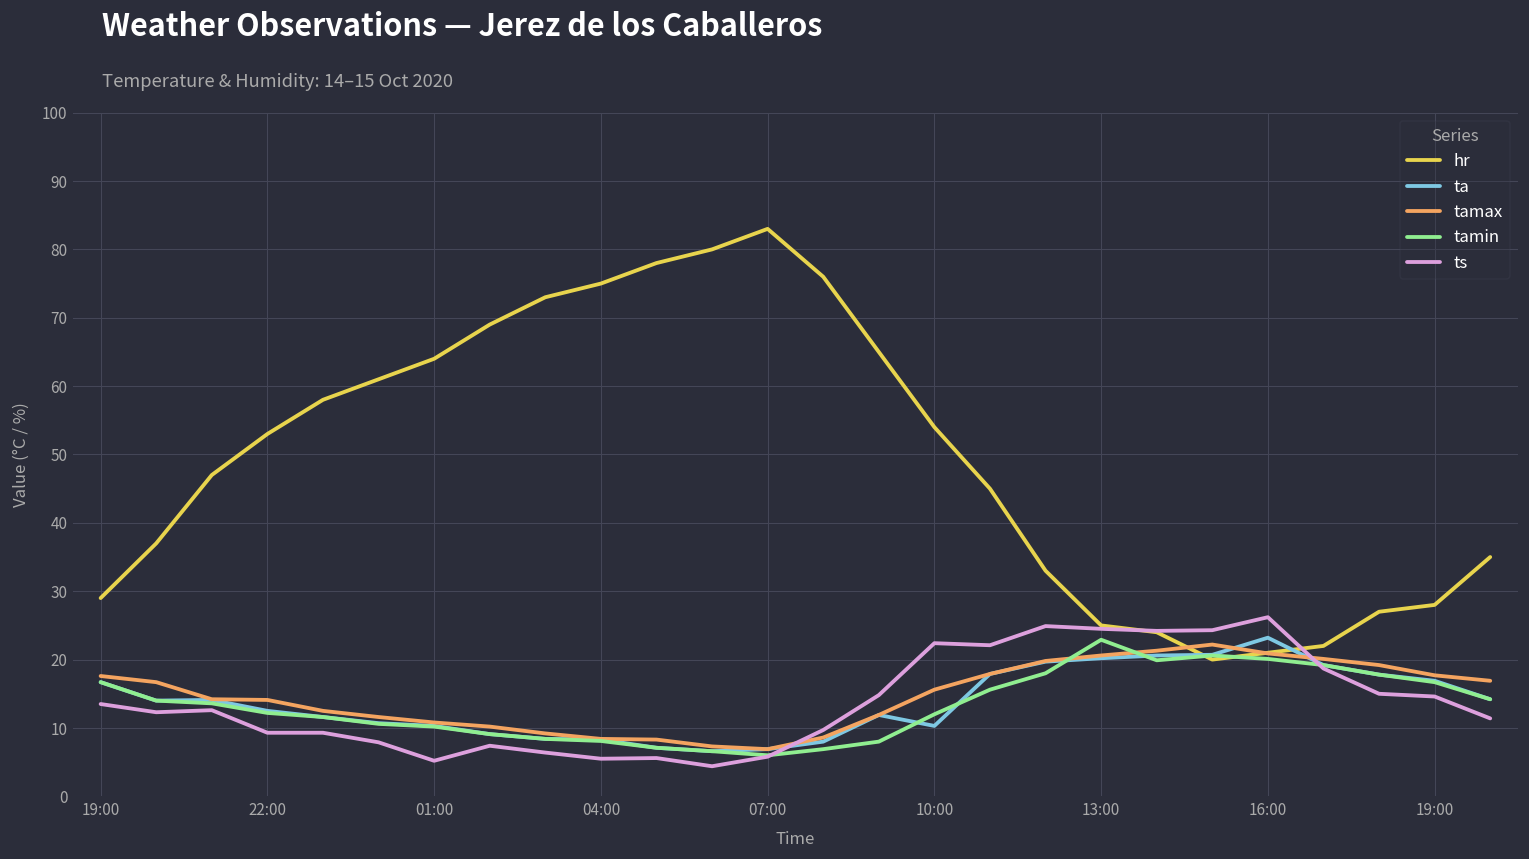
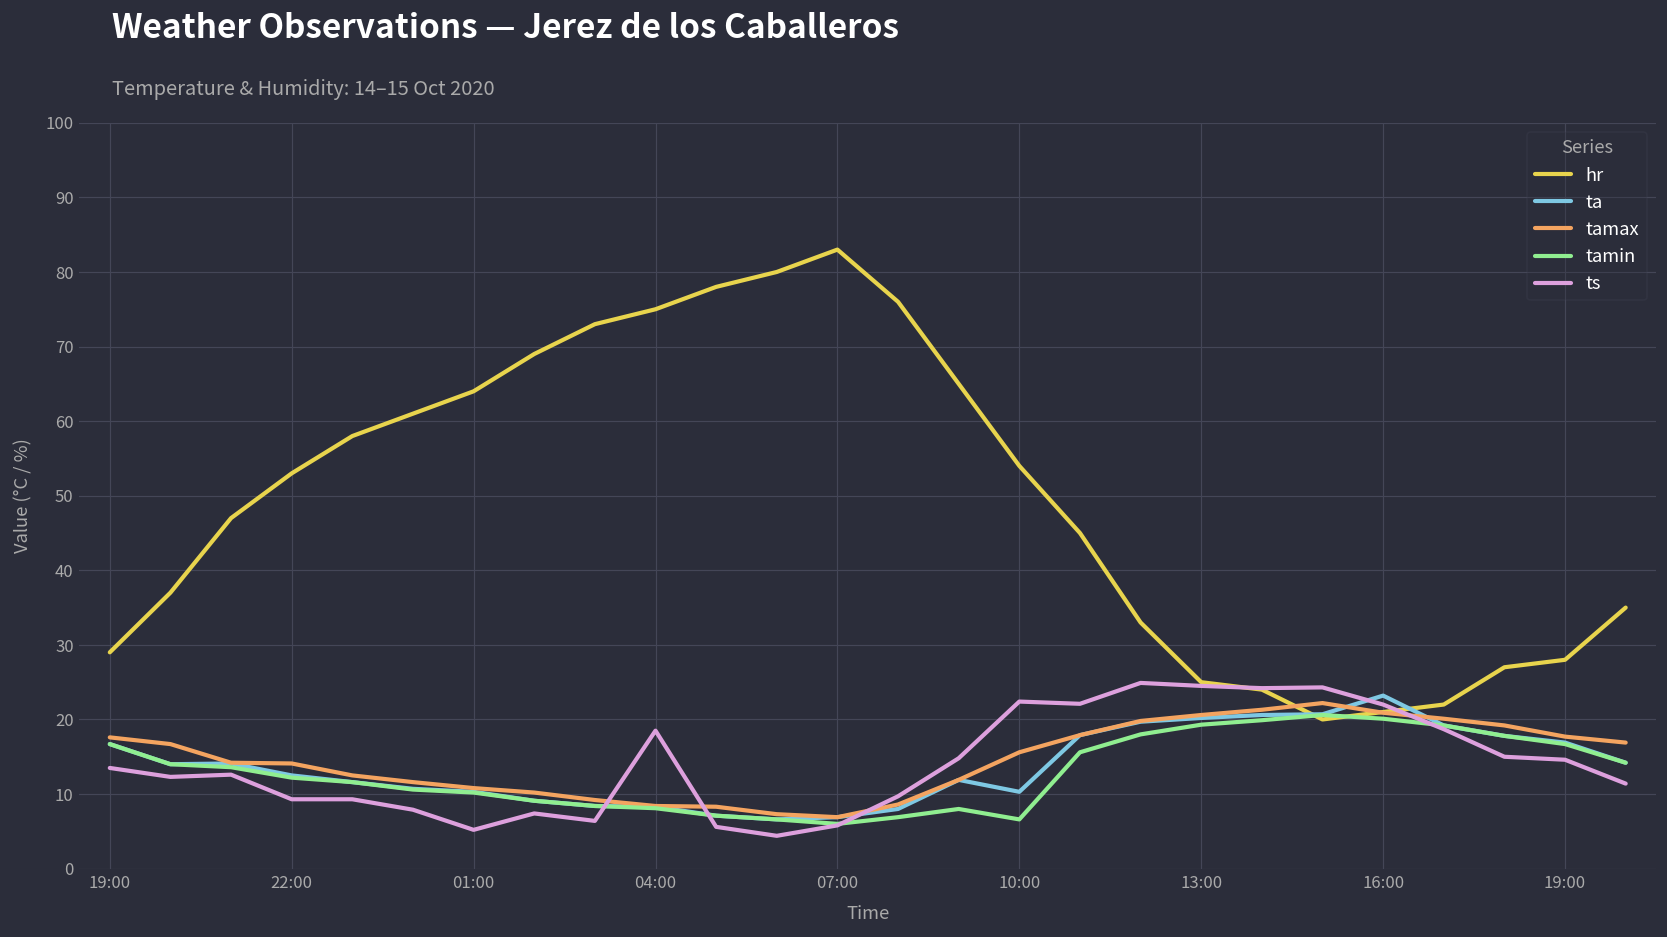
  {
    "ta": {
      "10:00": 10,
      "16:00": 23
    },
    "tamin": {
-     "10:00": 12,
-     "13:00": 23,
+     "10:00": 7,
+     "13:00": 19,
      "16:00": 20
    },
    "ts": {
      "22:00": 9,
      "01:00": 5,
-     "04:00": 6,
+     "04:00": 19,
      "10:00": 22,
      "13:00": 25,
-     "16:00": 26
+     "16:00": 22
    }
  }
